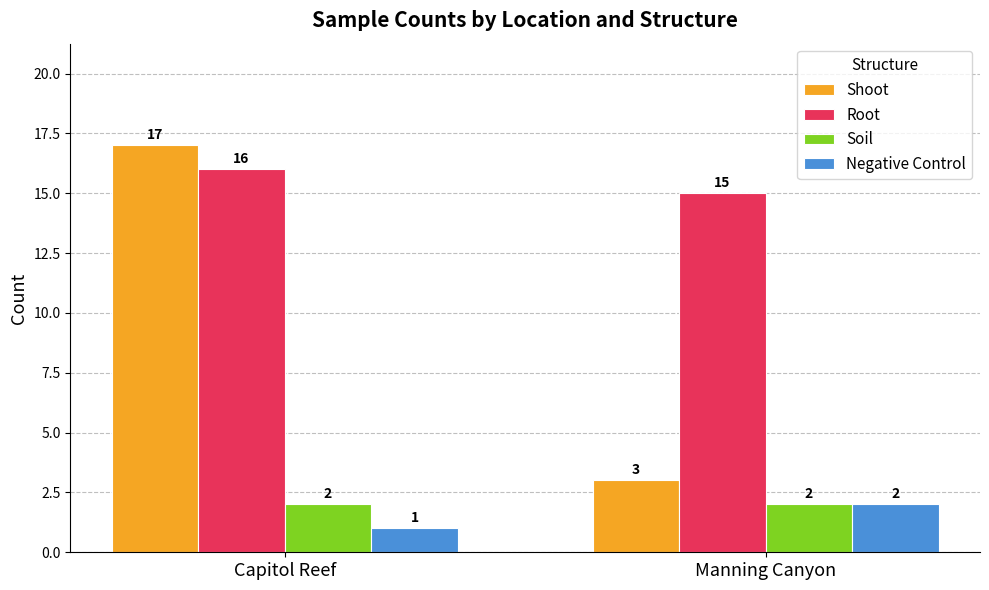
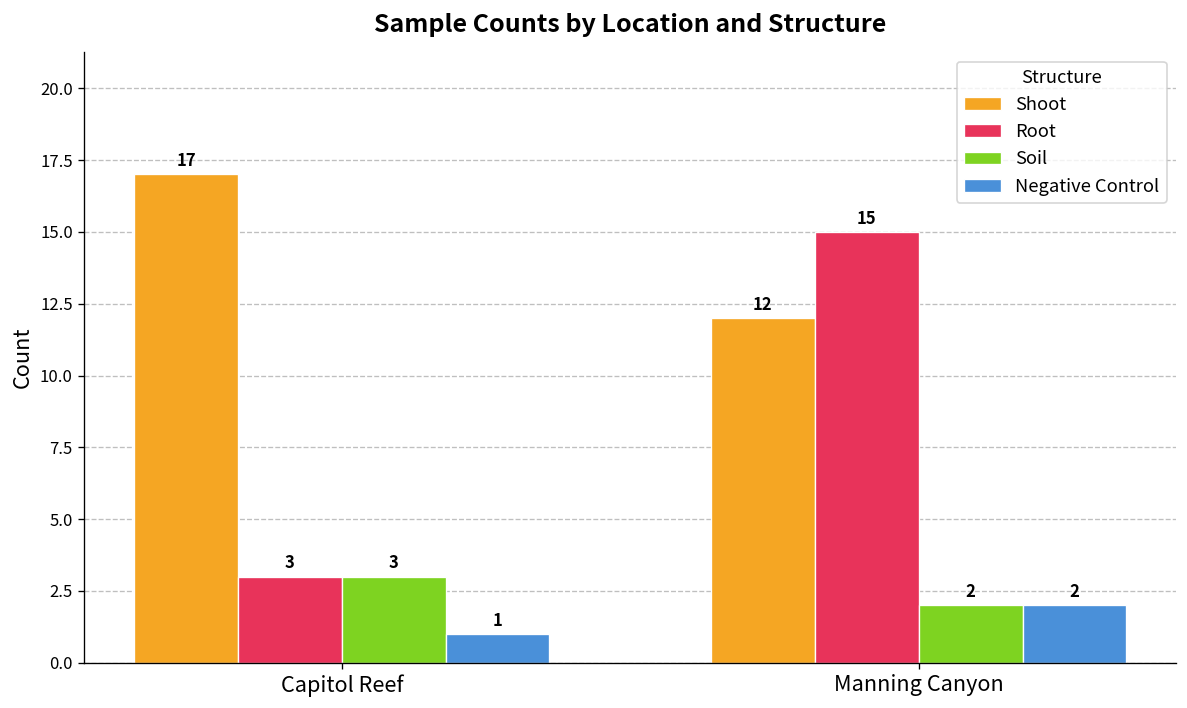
  {
    "Shoot": {
      "Capitol Reef": 17,
-     "Manning Canyon": 3
+     "Manning Canyon": 12
    },
    "Root": {
-     "Capitol Reef": 16,
+     "Capitol Reef": 3,
      "Manning Canyon": 15
    },
    "Soil": {
-     "Capitol Reef": 2,
+     "Capitol Reef": 3,
      "Manning Canyon": 2
    },
    "Negative Control": {
      "Capitol Reef": 1,
      "Manning Canyon": 2
    }
  }
